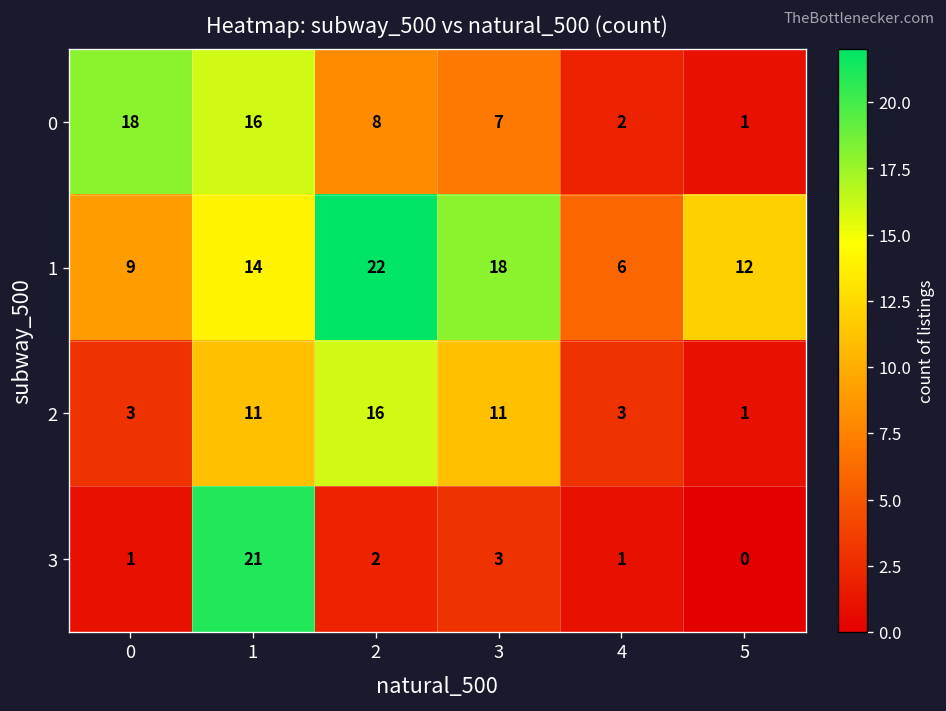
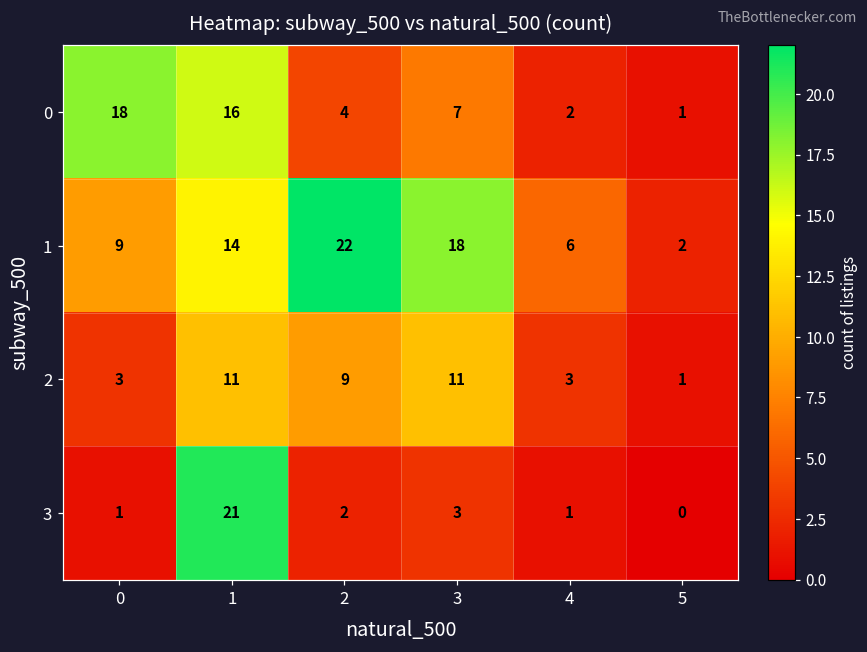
  {
    "0": {
      "0": 18,
      "1": 16,
-     "2": 8,
+     "2": 4,
      "3": 7,
      "4": 2,
      "5": 1
    },
    "1": {
      "0": 9,
      "1": 14,
      "2": 22,
      "3": 18,
      "4": 6,
-     "5": 12
+     "5": 2
    },
    "2": {
      "0": 3,
      "1": 11,
-     "2": 16,
+     "2": 9,
      "3": 11,
      "4": 3,
      "5": 1
    },
    "3": {
      "0": 1,
      "1": 21,
      "2": 2,
      "3": 3,
      "4": 1,
      "5": 0
    }
  }
